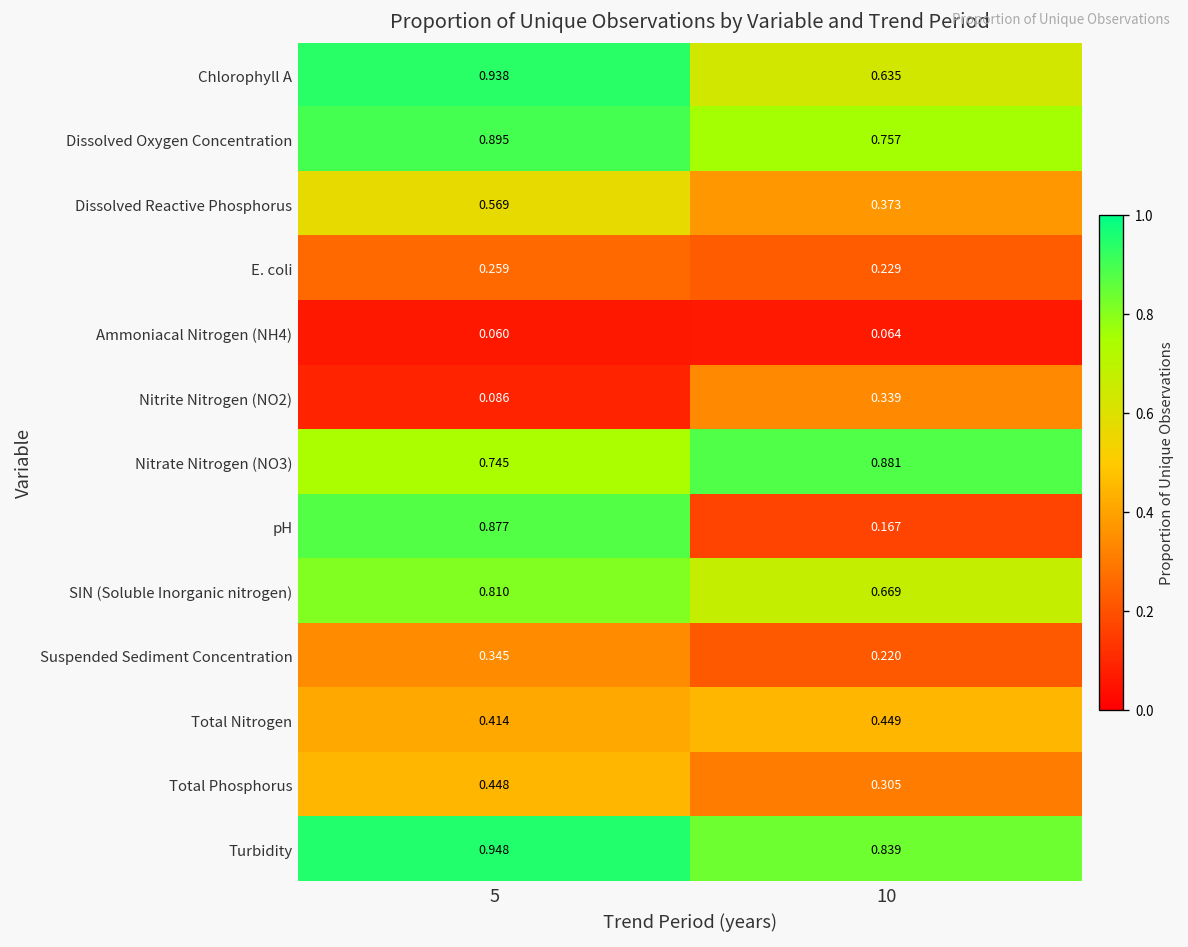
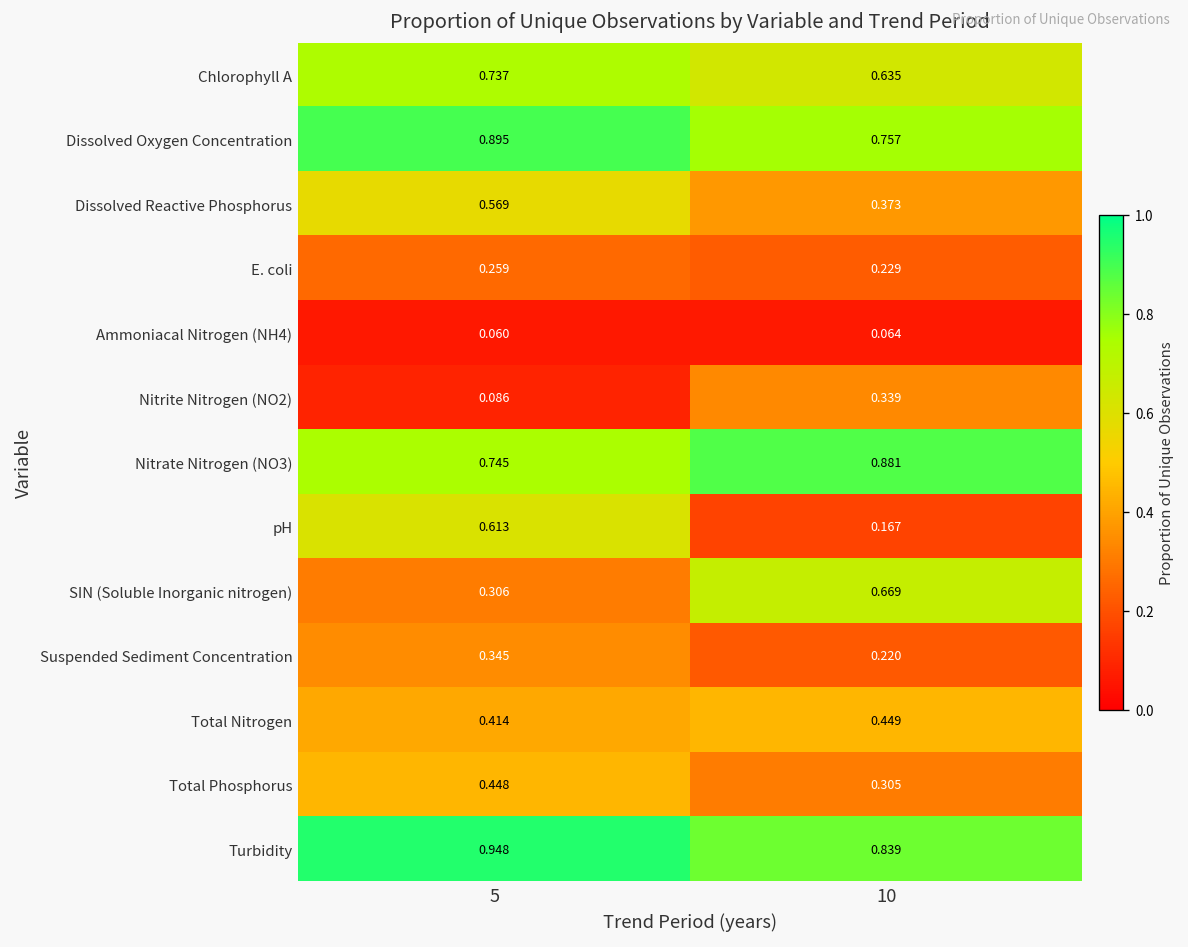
  {
    "Chlorophyll A": {
-     "5": 0.938,
+     "5": 0.737,
      "10": 0.635
    },
    "Dissolved Oxygen Concentration": {
      "5": 0.895,
      "10": 0.757
    },
    "Dissolved Reactive Phosphorus": {
      "5": 0.569,
      "10": 0.373
    },
    "E. coli": {
      "5": 0.259,
      "10": 0.229
    },
    "Ammoniacal Nitrogen (NH4)": {
      "5": 0.060,
      "10": 0.064
    },
    "Nitrite Nitrogen (NO2)": {
      "5": 0.086,
      "10": 0.339
    },
    "Nitrate Nitrogen (NO3)": {
      "5": 0.745,
      "10": 0.881
    },
    "pH": {
-     "5": 0.877,
+     "5": 0.613,
      "10": 0.167
    },
    "SIN (Soluble Inorganic nitrogen)": {
-     "5": 0.810,
+     "5": 0.306,
      "10": 0.669
    },
    "Suspended Sediment Concentration": {
      "5": 0.345,
      "10": 0.220
    },
    "Total Nitrogen": {
      "5": 0.414,
      "10": 0.449
    },
    "Total Phosphorus": {
      "5": 0.448,
      "10": 0.305
    },
    "Turbidity": {
      "5": 0.948,
      "10": 0.839
    }
  }
